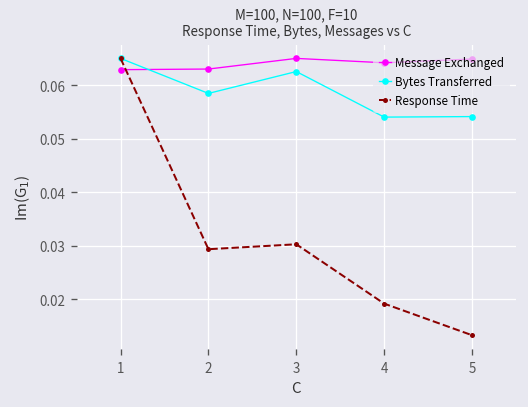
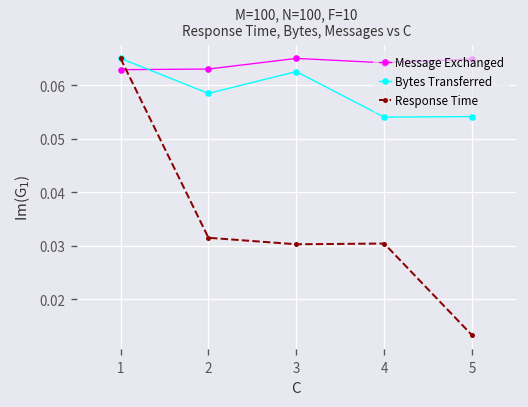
  {
    "Message Exchanged": {
      "1": 0.063,
      "2": 0.063,
      "3": 0.065
    },
    "Bytes Transferred": {
      "2": 0.058,
      "3": 0.063,
      "4": 0.054,
      "5": 0.054
    },
    "Response Time": {
-     "2": 0.029,
+     "2": 0.032,
      "3": 0.030,
-     "4": 0.019,
+     "4": 0.030,
      "5": 0.013
    }
  }
